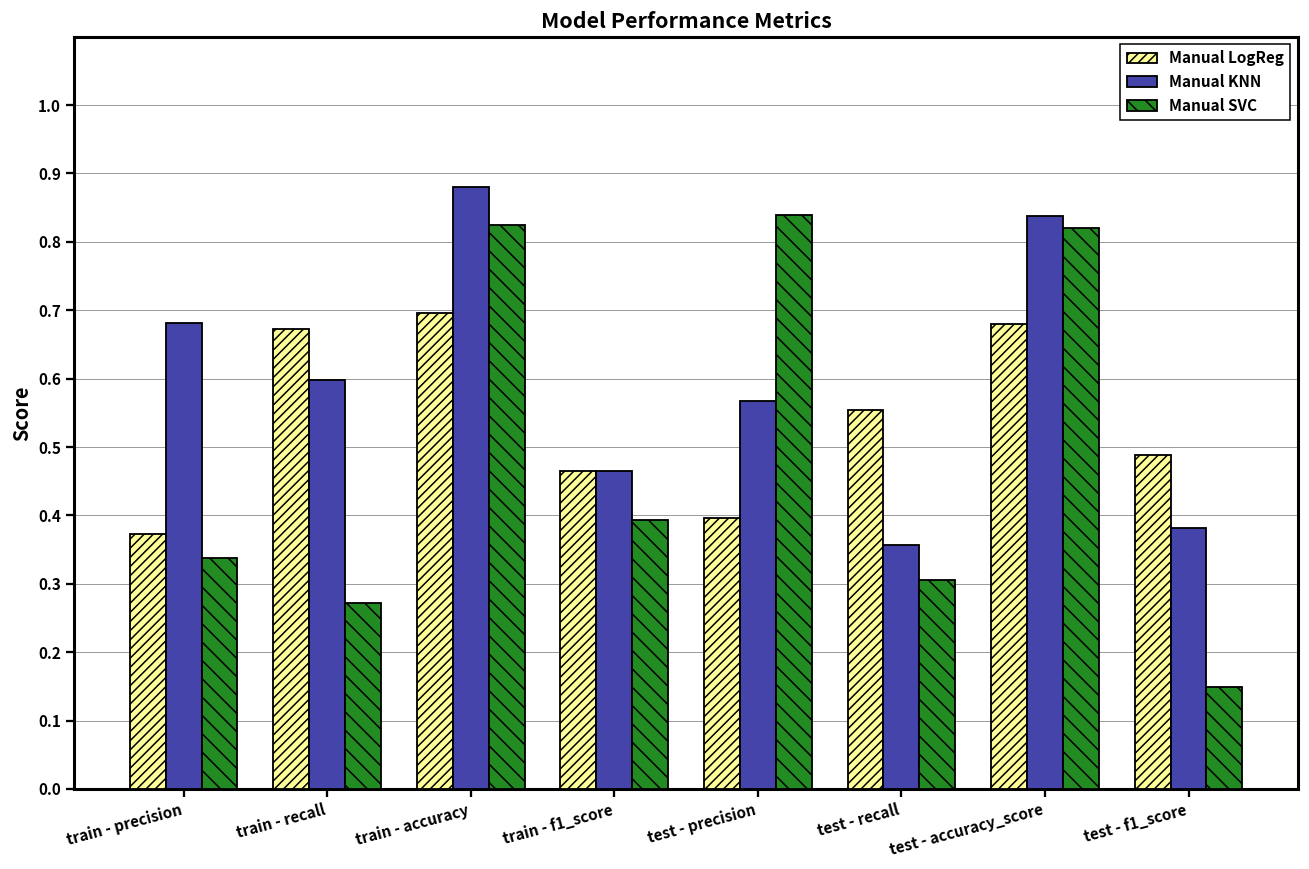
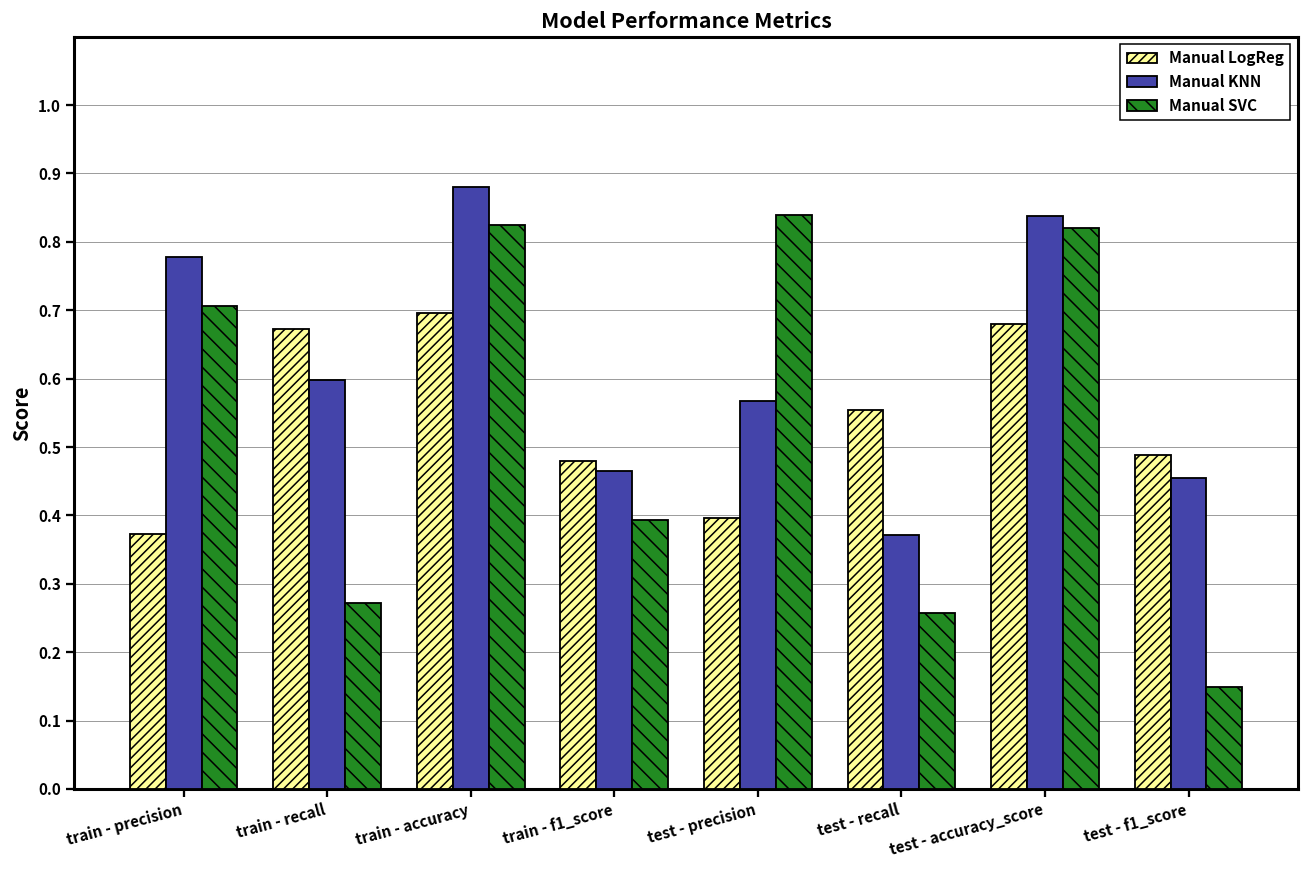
  {
    "Manual LogReg": {
      "train - precision": 0.37,
      "train - recall": 0.67,
      "train - accuracy": 0.70,
-     "train - f1_score": 0.46,
+     "train - f1_score": 0.48,
      "test - precision": 0.40,
      "test - recall": 0.55,
      "test - accuracy_score": 0.68,
      "test - f1_score": 0.49
    },
    "Manual KNN": {
-     "train - precision": 0.68,
+     "train - precision": 0.78,
      "train - recall": 0.60,
      "train - accuracy": 0.88,
      "train - f1_score": 0.47,
      "test - precision": 0.57,
-     "test - recall": 0.36,
+     "test - recall": 0.37,
      "test - accuracy_score": 0.84,
-     "test - f1_score": 0.38
+     "test - f1_score": 0.45
    },
    "Manual SVC": {
-     "train - precision": 0.34,
+     "train - precision": 0.71,
      "train - recall": 0.27,
      "train - accuracy": 0.82,
      "train - f1_score": 0.39,
      "test - precision": 0.84,
-     "test - recall": 0.31,
+     "test - recall": 0.26,
      "test - accuracy_score": 0.82,
      "test - f1_score": 0.15
    }
  }
